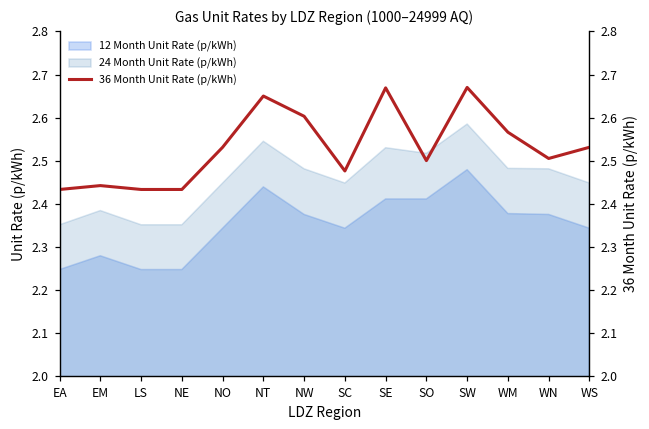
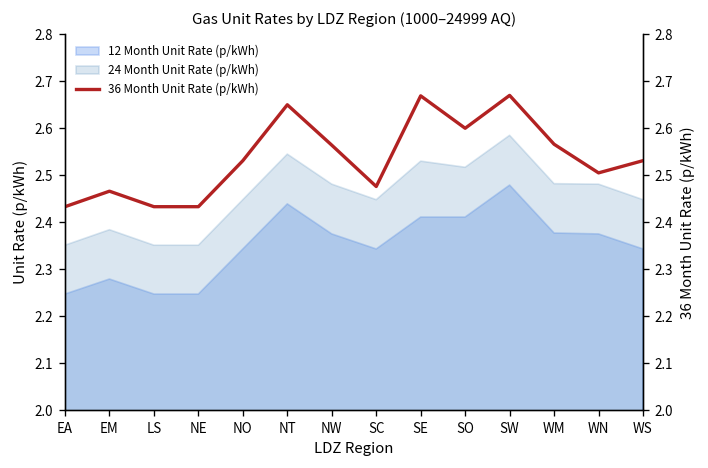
  {
    "36 Month Unit Rate (p/kWh)": {
      "EA": 2.43,
-     "EM": 2.44,
+     "EM": 2.47,
      "LS": 2.43,
      "NE": 2.43,
      "NO": 2.53,
      "NT": 2.65,
-     "NW": 2.60,
+     "NW": 2.56,
      "SC": 2.48,
      "SE": 2.67,
-     "SO": 2.5,
+     "SO": 2.6,
      "SW": 2.67,
      "WM": 2.57,
      "WN": 2.51,
      "WS": 2.53
    }
  }
